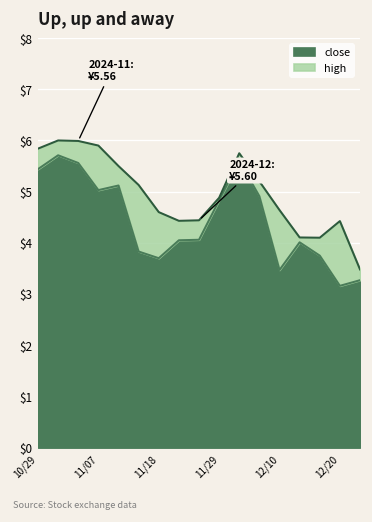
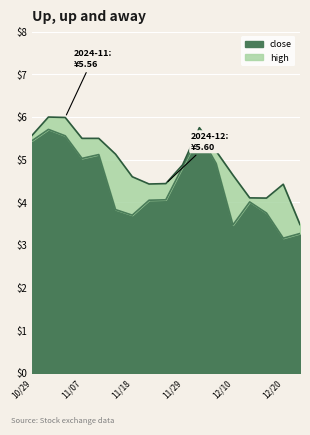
  {
    "close": {
      "10/29": "$5.4",
      "11/07": "$5.0",
      "11/18": "$3.7",
      "12/10": "$3.5",
      "12/20": "$3.2"
    },
    "high": {
-     "10/29": "$5.8",
-     "11/07": "$5.9",
+     "10/29": "$5.6",
+     "11/07": "$5.5",
      "11/18": "$4.6",
      "12/10": "$4.6",
      "12/20": "$4.4"
    }
  }
